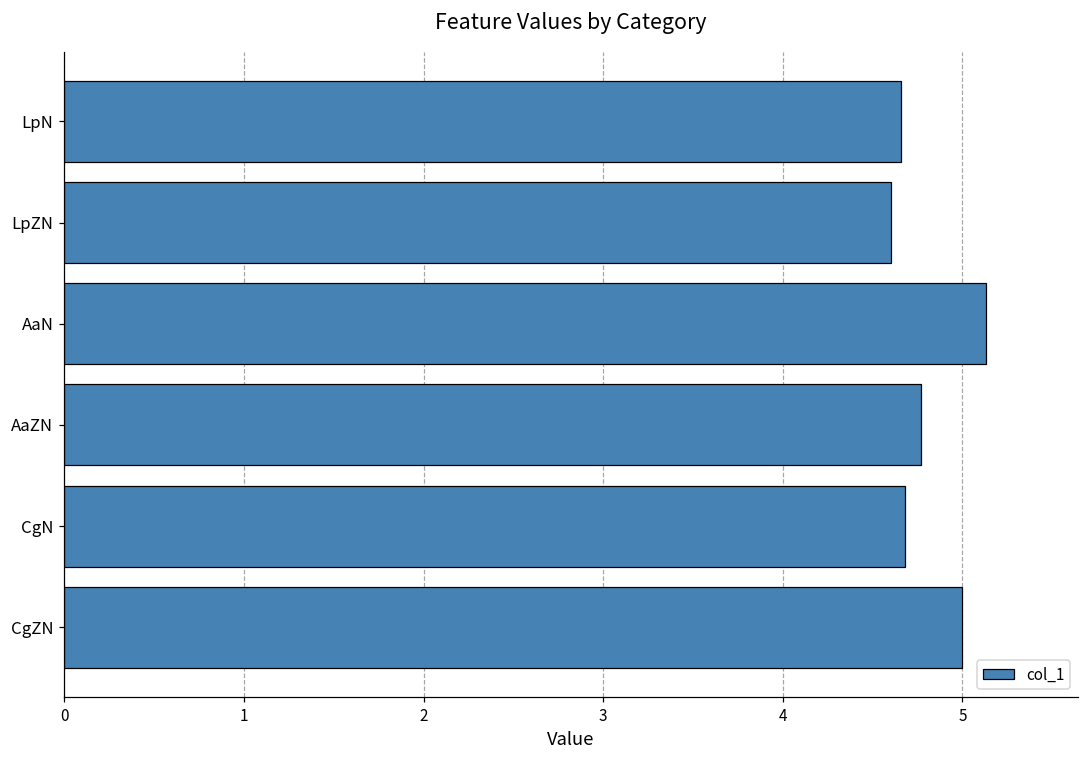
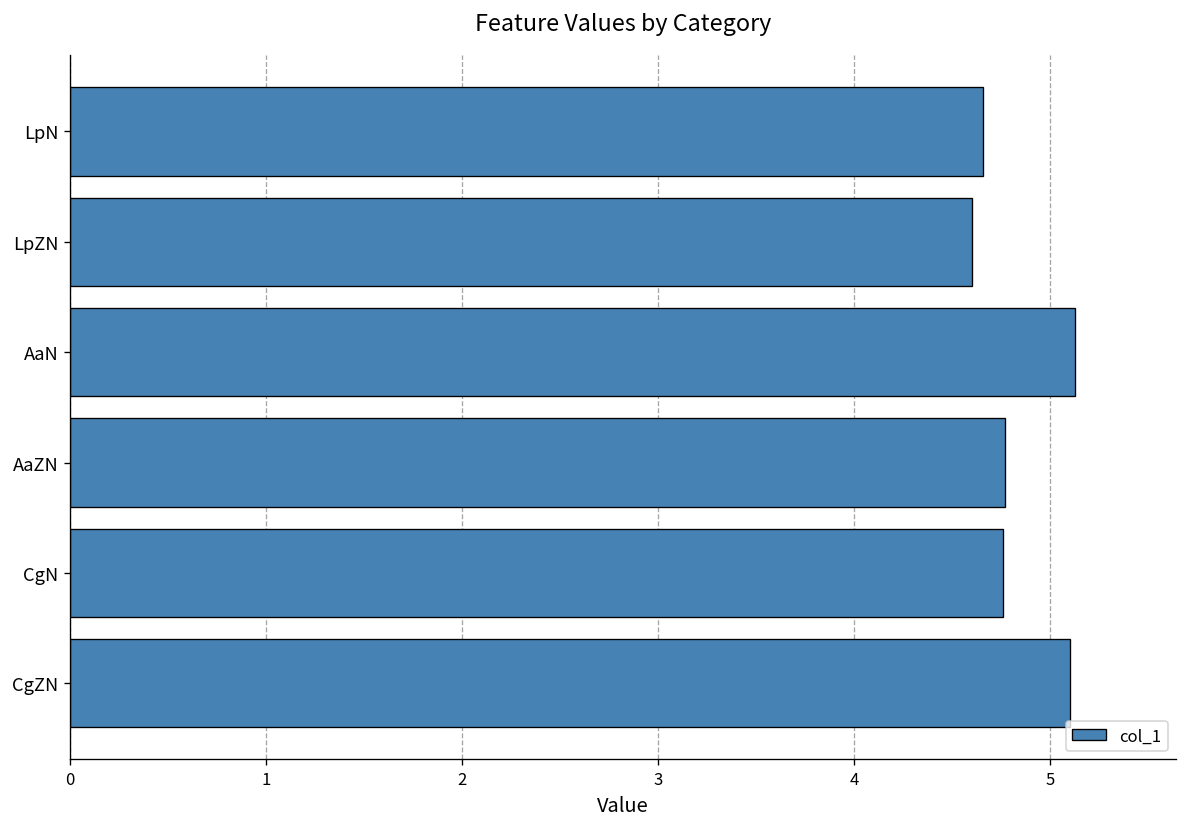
  {
    "LpN": 4.66,
    "LpZN": 4.60,
    "AaN": 5.13,
    "AaZN": 4.77,
-   "CgN": 4.68,
-   "CgZN": 5.0
+   "CgN": 4.76,
+   "CgZN": 5.1
  }
